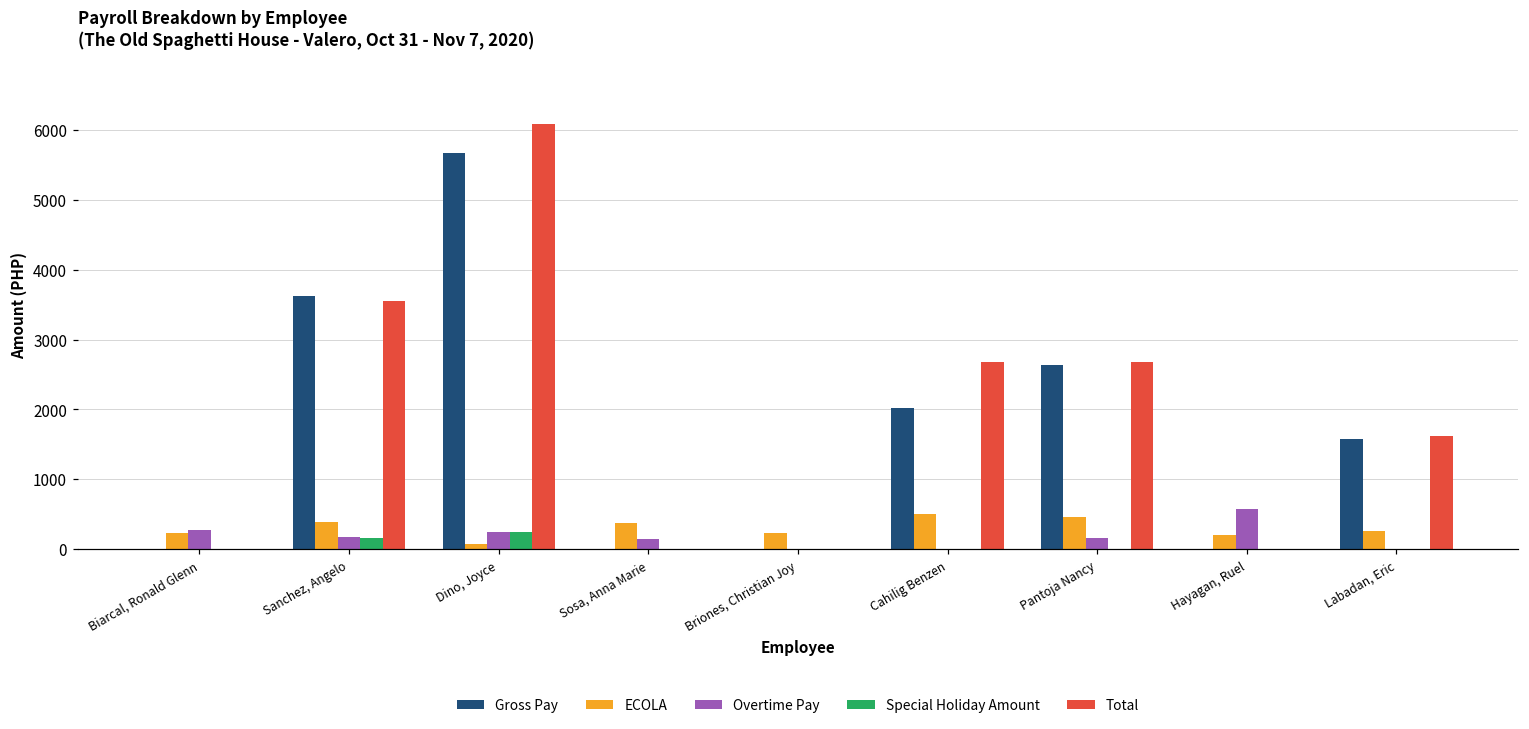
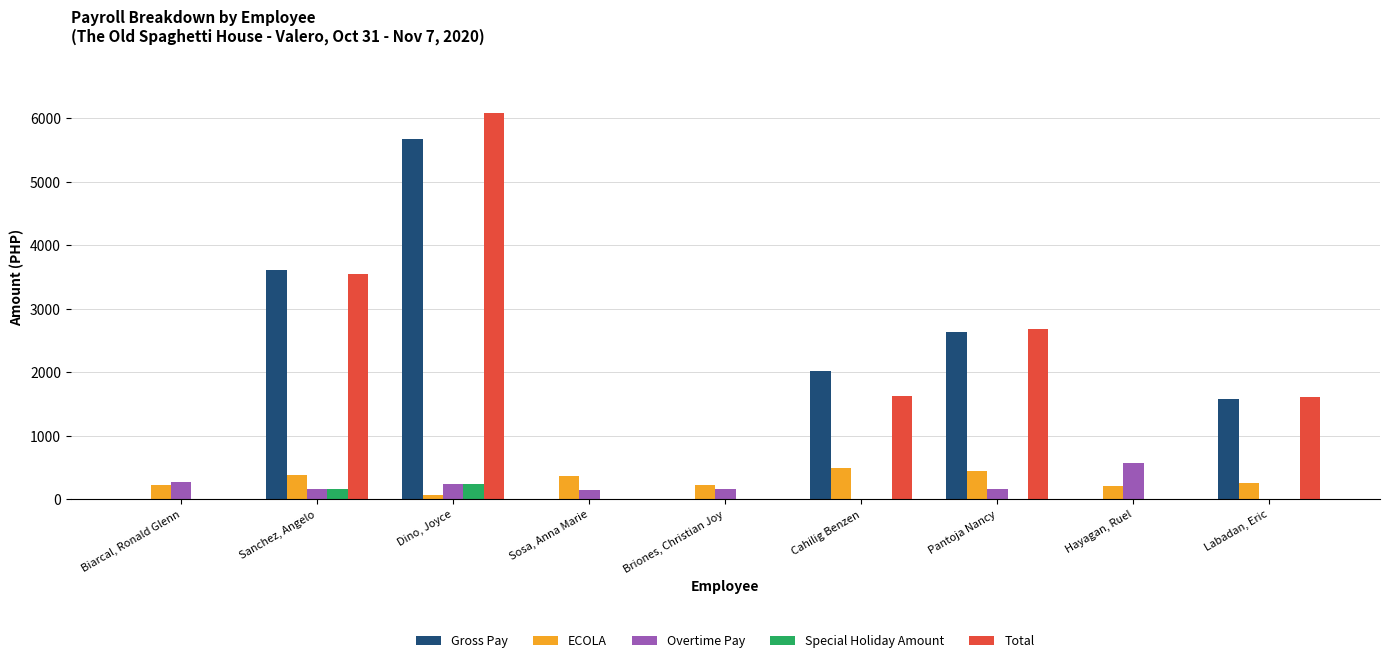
  {
    "Gross Pay": {
      "Biarcal, Ronald Glenn": 0,
      "Sanchez, Angelo": 3600,
      "Dino, Joyce": 5700,
      "Sosa, Anna Marie": 0,
      "Briones, Christian Joy": 0,
      "Cahilig Benzen": 2000,
      "Pantoja Nancy": 2600,
      "Hayagan, Ruel": 0,
      "Labadan, Eric": 1600
    },
    "ECOLA": {
      "Biarcal, Ronald Glenn": 200,
      "Sanchez, Angelo": 400,
      "Dino, Joyce": 100,
      "Sosa, Anna Marie": 400,
      "Briones, Christian Joy": 200,
      "Cahilig Benzen": 500,
      "Pantoja Nancy": 500,
      "Hayagan, Ruel": 200,
      "Labadan, Eric": 300
    },
    "Overtime Pay": {
      "Biarcal, Ronald Glenn": 300,
      "Sanchez, Angelo": 200,
      "Dino, Joyce": 200,
      "Sosa, Anna Marie": 100,
-     "Briones, Christian Joy": 0,
+     "Briones, Christian Joy": 200,
      "Cahilig Benzen": 0,
      "Pantoja Nancy": 200,
      "Hayagan, Ruel": 600,
      "Labadan, Eric": 0
    },
    "Special Holiday Amount": {
      "Biarcal, Ronald Glenn": 0,
      "Sanchez, Angelo": 200,
      "Dino, Joyce": 200,
      "Sosa, Anna Marie": 0,
      "Briones, Christian Joy": 0,
      "Cahilig Benzen": 0,
      "Pantoja Nancy": 0,
      "Hayagan, Ruel": 0,
      "Labadan, Eric": 0
    },
    "Total": {
      "Biarcal, Ronald Glenn": 0,
      "Sanchez, Angelo": 3500,
      "Dino, Joyce": 6100,
      "Sosa, Anna Marie": 0,
      "Briones, Christian Joy": 0,
-     "Cahilig Benzen": 2700,
+     "Cahilig Benzen": 1600,
      "Pantoja Nancy": 2700,
      "Hayagan, Ruel": 0,
      "Labadan, Eric": 1600
    }
  }
